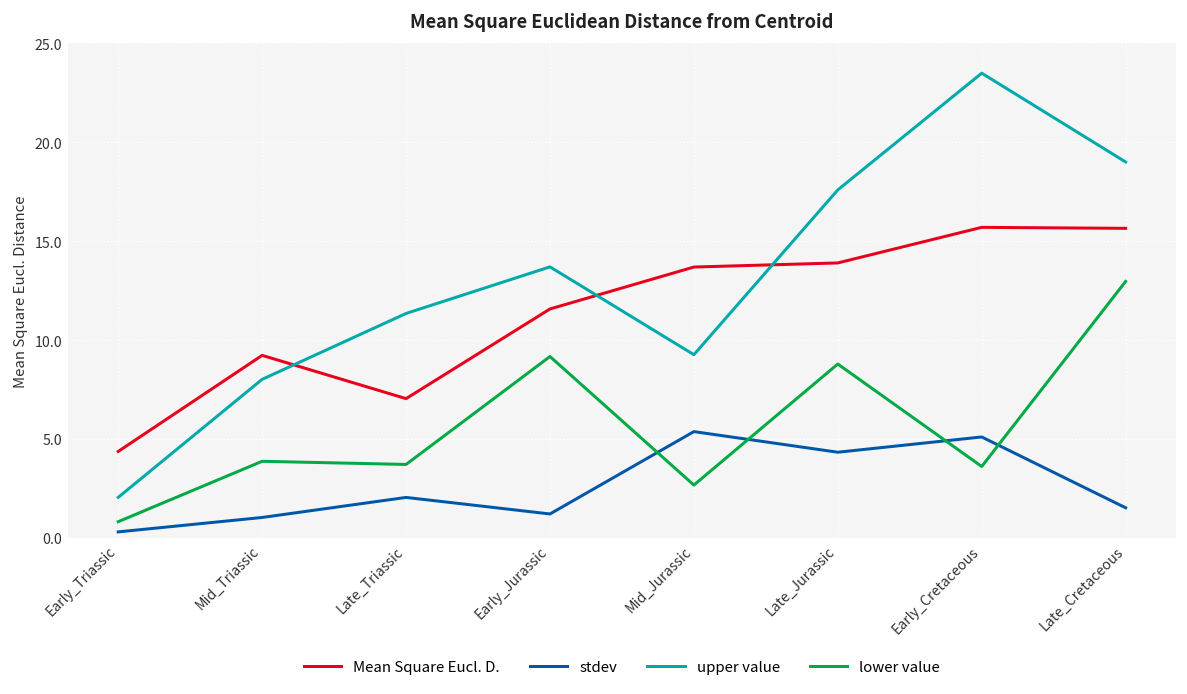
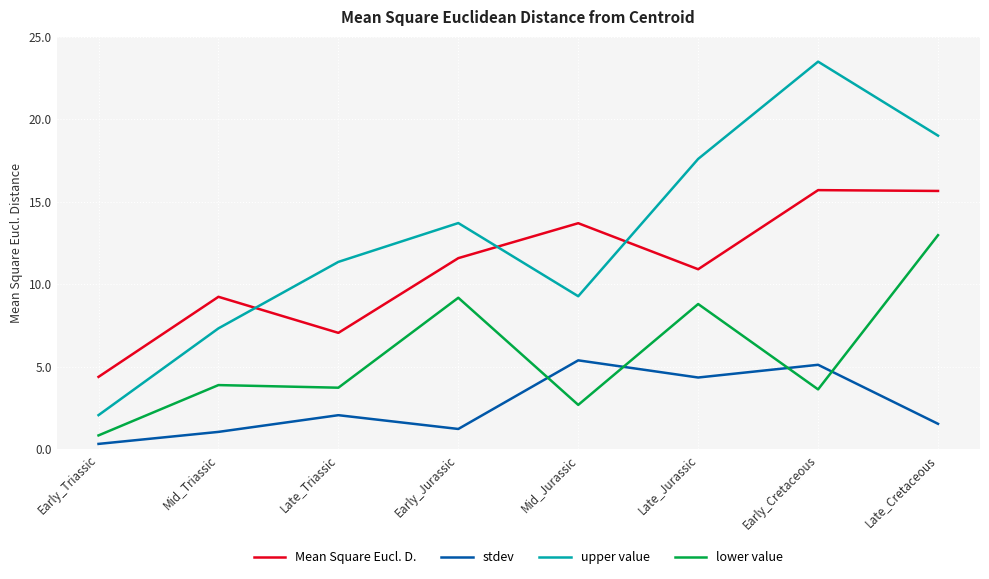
  {
    "Mean Square Eucl. D.": {
      "Early_Triassic": 4.4,
      "Mid_Triassic": 9.2,
      "Late_Triassic": 7.0,
      "Early_Jurassic": 11.6,
      "Mid_Jurassic": 13.7,
-     "Late_Jurassic": 13.9,
+     "Late_Jurassic": 10.9,
      "Early_Cretaceous": 15.7,
      "Late_Cretaceous": 15.7
    },
    "stdev": {
      "Early_Triassic": 0.3,
      "Mid_Triassic": 1.0,
      "Late_Triassic": 2.1,
      "Early_Jurassic": 1.2,
      "Mid_Jurassic": 5.4,
      "Late_Jurassic": 4.3,
      "Early_Cretaceous": 5.1,
      "Late_Cretaceous": 1.5
    },
    "upper value": {
      "Early_Triassic": 2.1,
-     "Mid_Triassic": 8.0,
+     "Mid_Triassic": 7.3,
      "Late_Triassic": 11.4,
      "Early_Jurassic": 13.7,
      "Mid_Jurassic": 9.3,
      "Late_Jurassic": 17.6,
      "Early_Cretaceous": 23.5,
      "Late_Cretaceous": 19.0
    },
    "lower value": {
      "Early_Triassic": 0.8,
      "Mid_Triassic": 3.9,
      "Late_Triassic": 3.7,
      "Early_Jurassic": 9.2,
      "Mid_Jurassic": 2.7,
      "Late_Jurassic": 8.8,
      "Early_Cretaceous": 3.6,
      "Late_Cretaceous": 13.0
    }
  }
